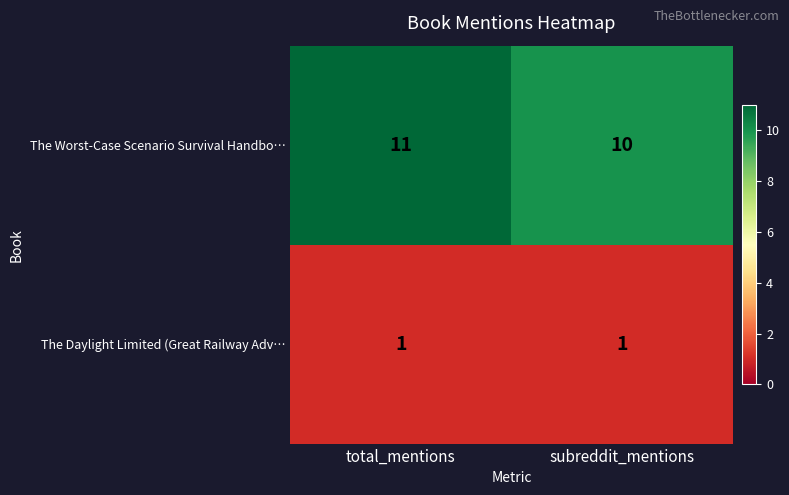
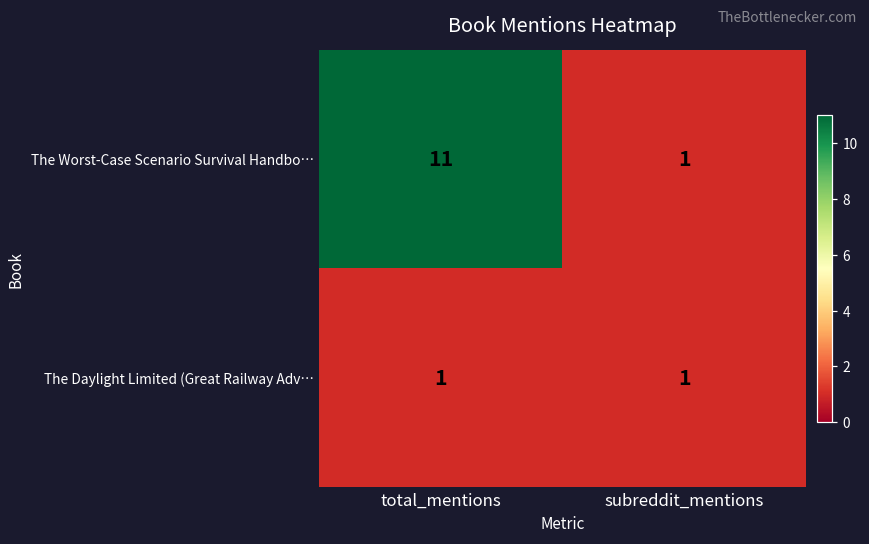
  {
    "The Worst-Case Scenario Survival Handbo…": {
      "total_mentions": 11,
-     "subreddit_mentions": 10
+     "subreddit_mentions": 1
    },
    "The Daylight Limited (Great Railway Adv…": {
      "total_mentions": 1,
      "subreddit_mentions": 1
    }
  }
